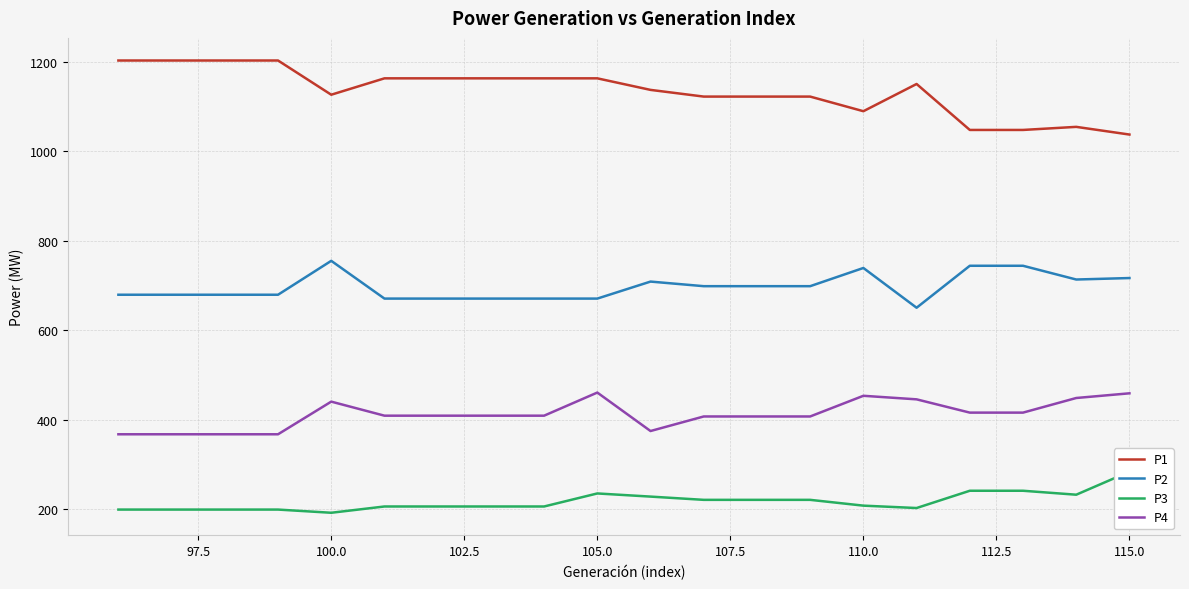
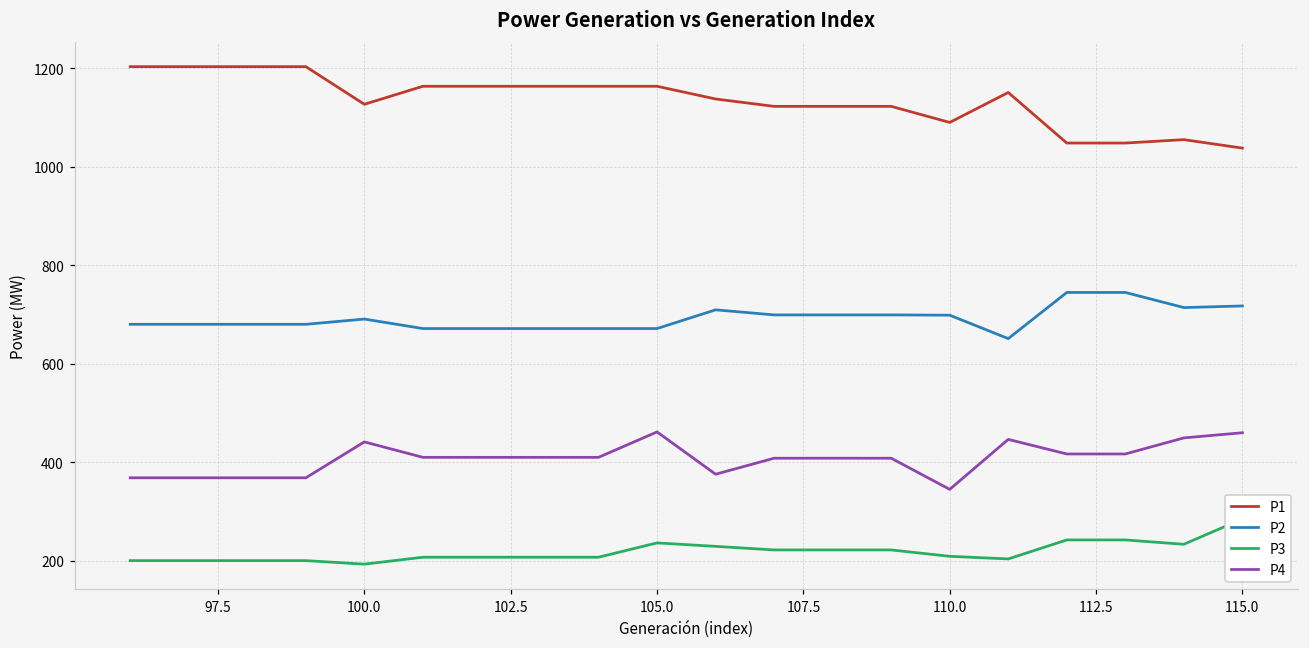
  {
    "P1": {
      "100.0": 1130,
      "105.0": 1160,
      "110.0": 1090,
      "115.0": 1040
    },
    "P2": {
-     "100.0": 760,
+     "100.0": 690,
      "105.0": 670,
-     "110.0": 740,
+     "110.0": 700,
      "115.0": 720
    },
    "P3": {
      "100.0": 190,
      "105.0": 240,
      "110.0": 210
    },
    "P4": {
      "100.0": 440,
      "105.0": 460,
-     "110.0": 450,
+     "110.0": 340,
      "115.0": 460
    }
  }
